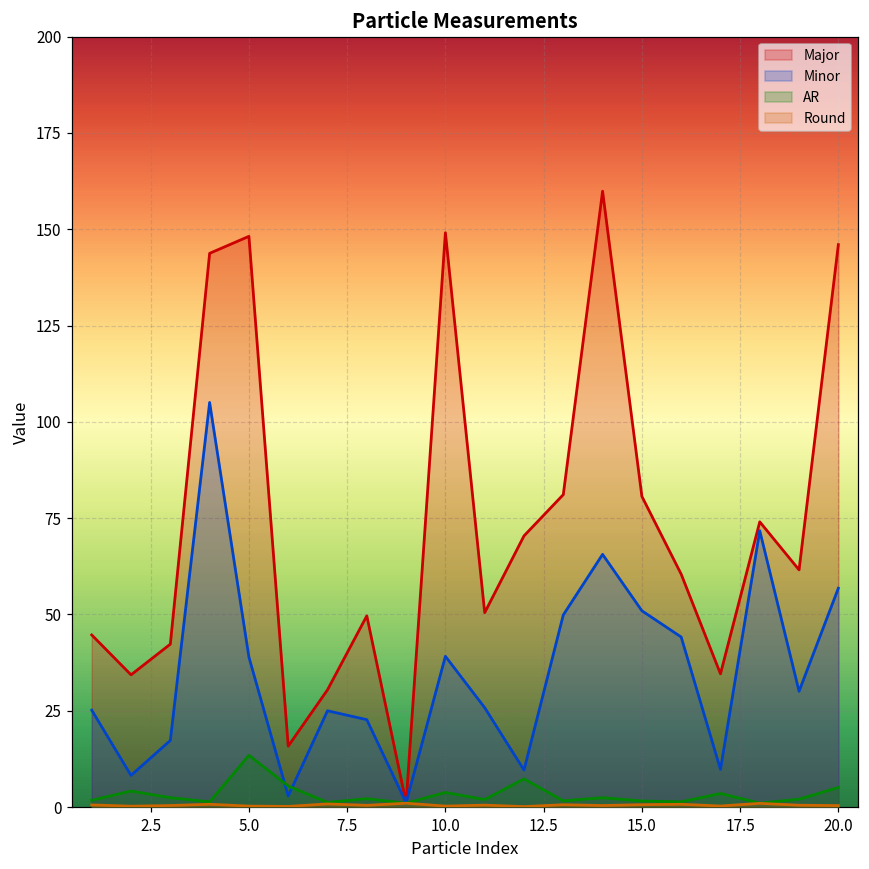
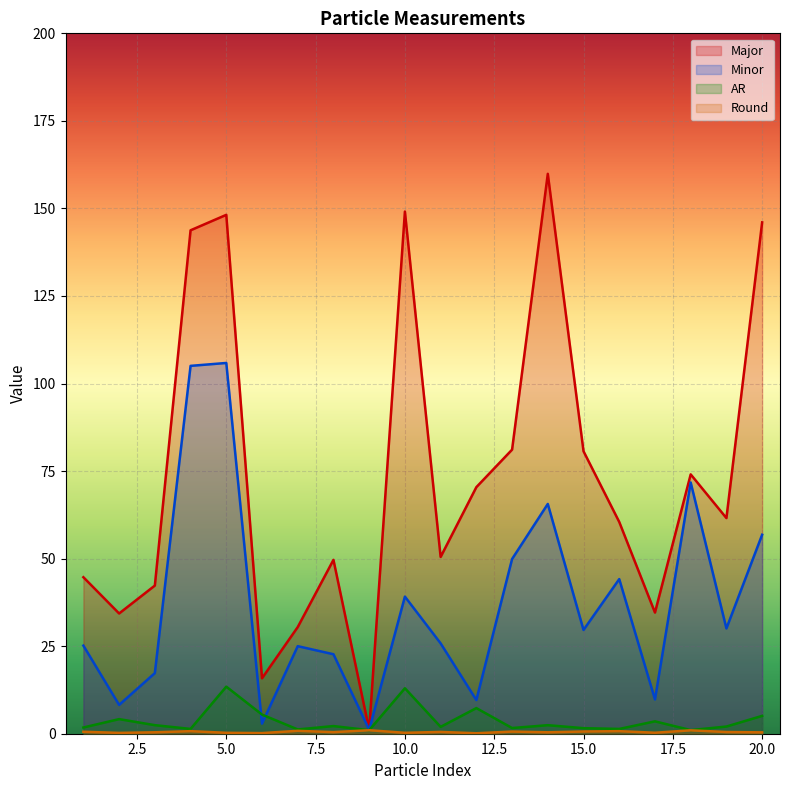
  {
    "Minor": {
-     "5.0": 39,
+     "5.0": 106,
      "10.0": 39,
-     "15.0": 51,
+     "15.0": 30,
      "20.0": 57
    },
    "AR": {
      "5.0": 13,
-     "10.0": 4,
+     "10.0": 13,
      "15.0": 2,
      "20.0": 5
    }
  }
